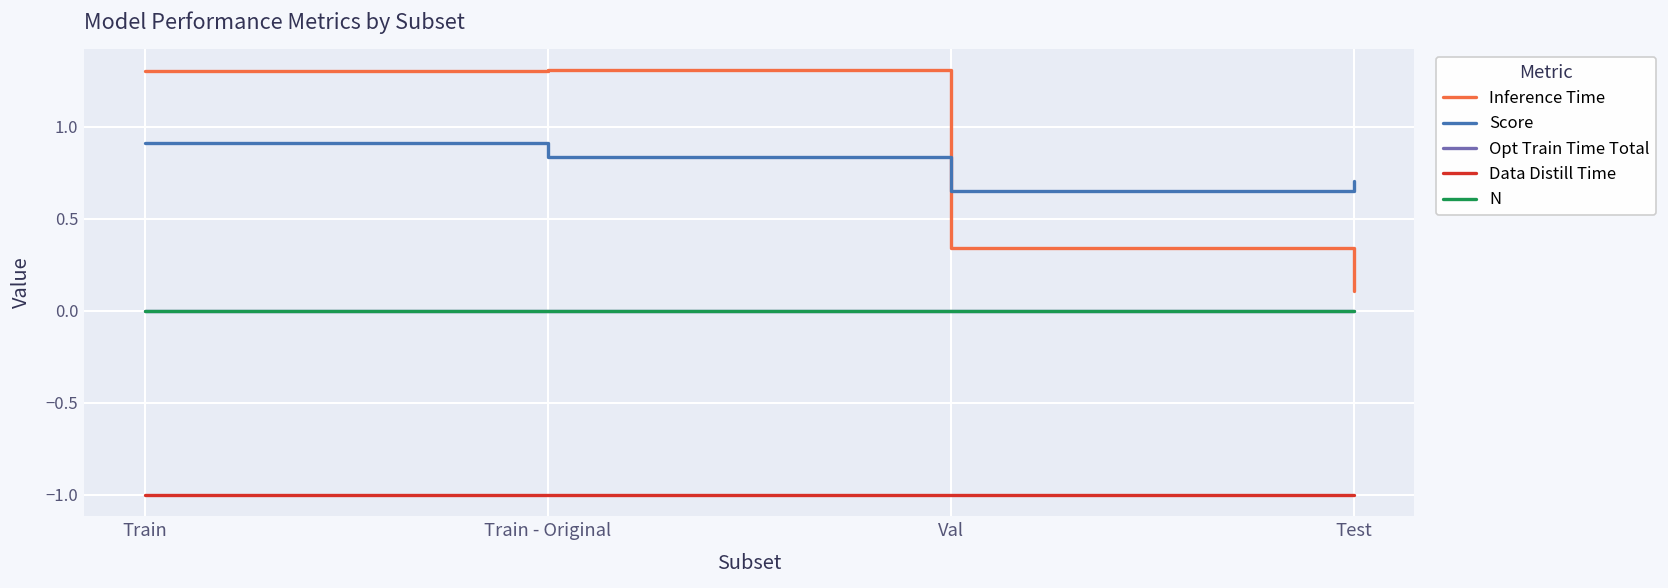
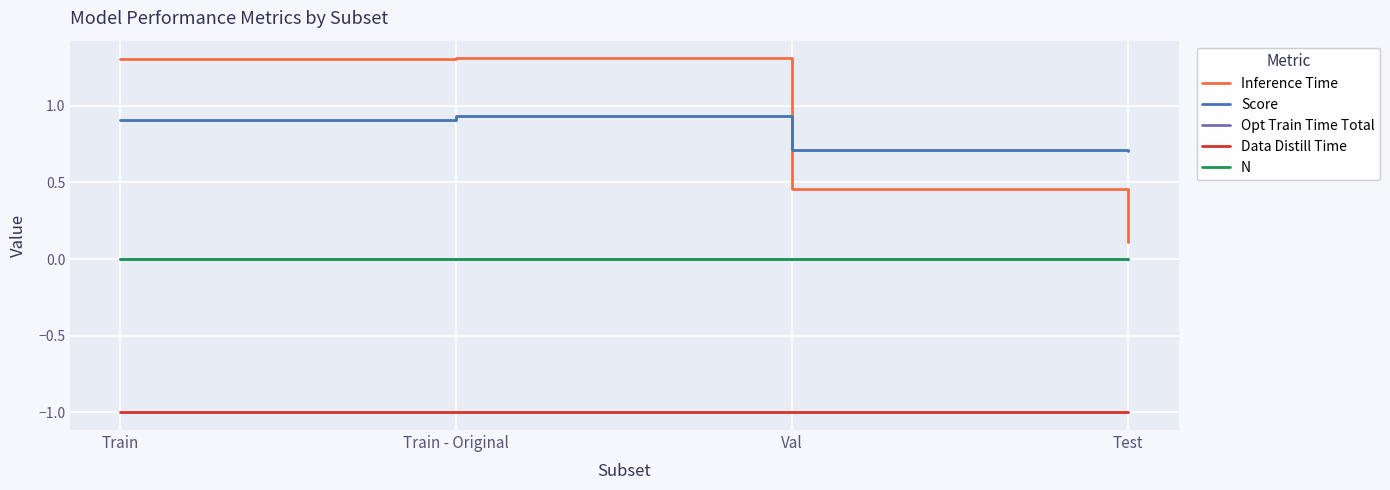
  {
    "Inference Time": {
      "Train": 1.31,
      "Train - Original": 1.31,
-     "Val": 0.34,
+     "Val": 0.46,
      "Test": 0.11
    },
    "Score": {
      "Train": 0.91,
-     "Train - Original": 0.84,
-     "Val": 0.65,
+     "Train - Original": 0.93,
+     "Val": 0.71,
      "Test": 0.71
    },
    "N": {
      "Train": 0.00,
      "Train - Original": 0.00,
      "Val": 0.00,
      "Test": 0.00
    },
    "Data Distill Time": {
      "Train": -1.00,
      "Train - Original": -1.00,
      "Val": -1.00,
      "Test": -1.00
    }
  }
